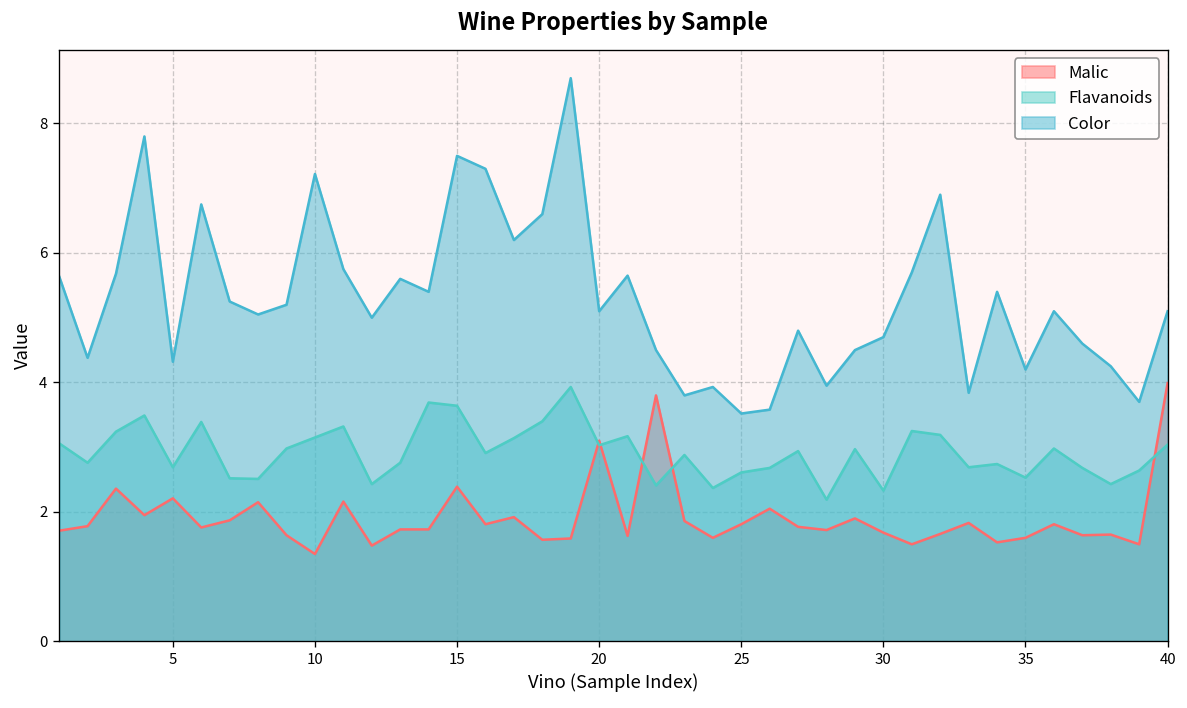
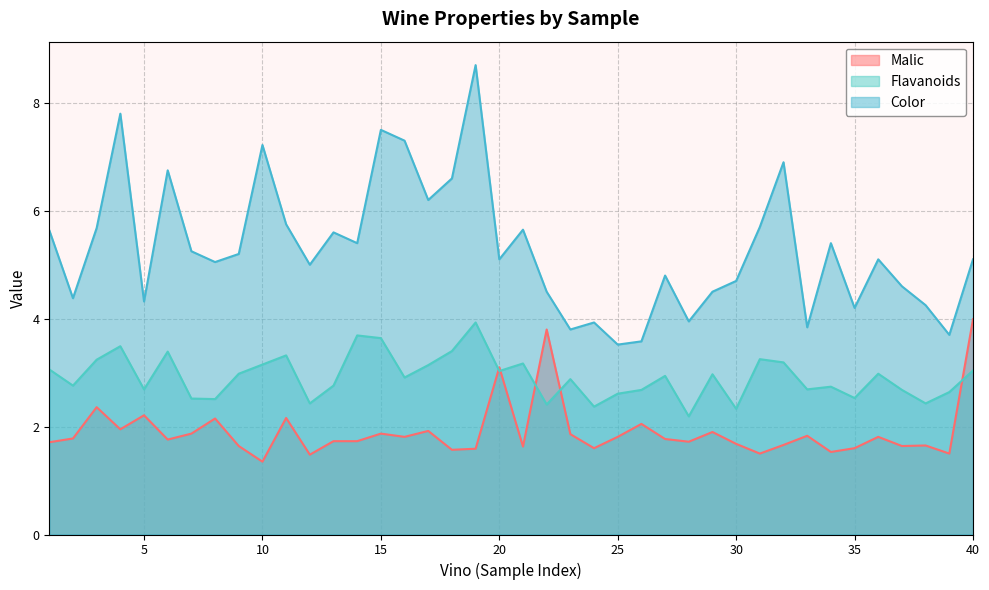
  {
    "Malic": {
      "5": 2.2,
      "10": 1.4,
-     "15": 2.4,
+     "15": 1.9,
      "20": 3.1,
      "25": 1.8,
      "30": 1.7,
      "35": 1.6,
      "40": 4.0
    }
  }
